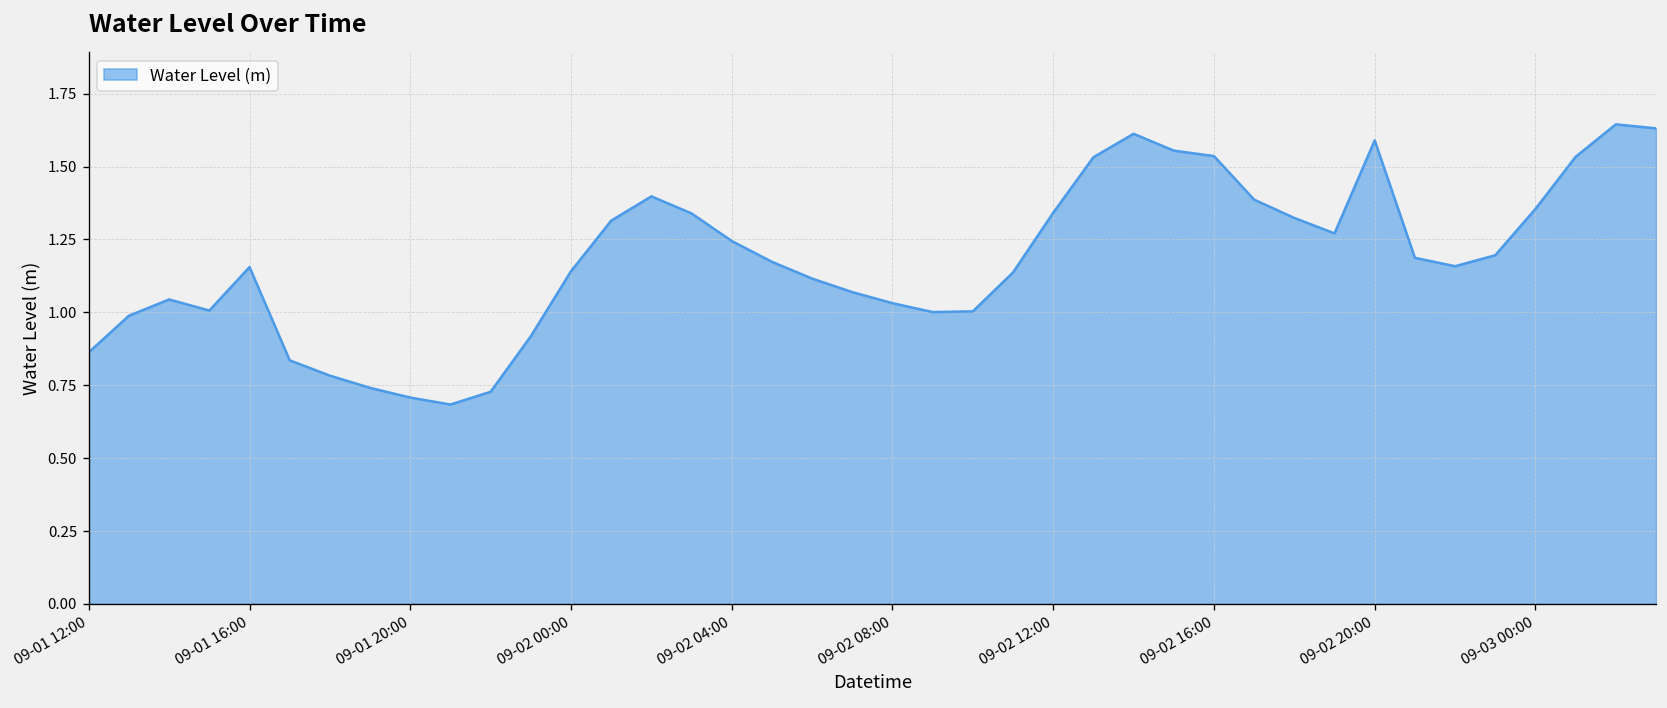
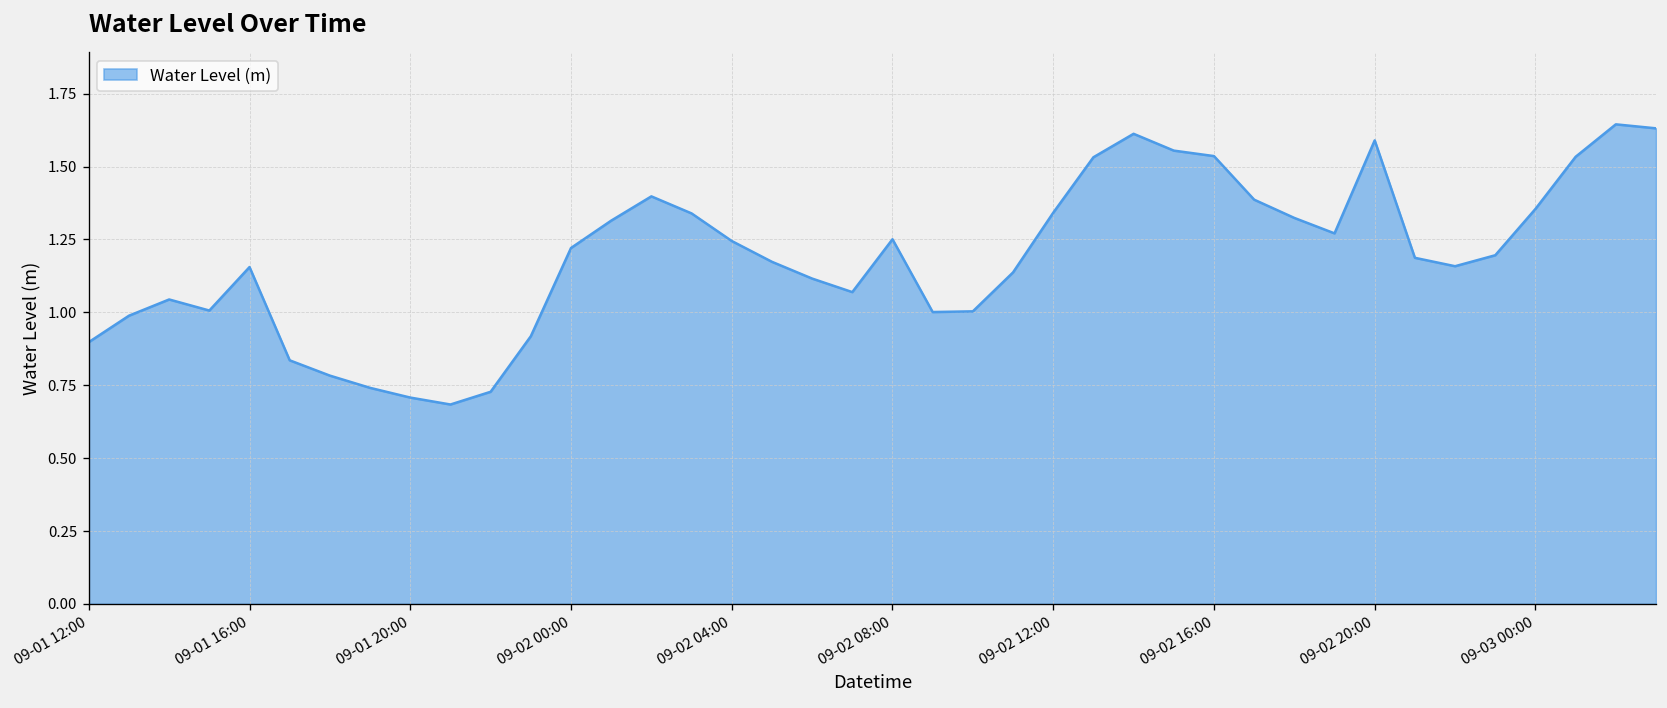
  {
-   "09-01 12:00": 0.86,
+   "09-01 12:00": 0.90,
    "09-01 16:00": 1.16,
    "09-01 20:00": 0.71,
-   "09-02 00:00": 1.14,
+   "09-02 00:00": 1.22,
    "09-02 04:00": 1.24,
-   "09-02 08:00": 1.03,
+   "09-02 08:00": 1.25,
    "09-02 12:00": 1.34,
    "09-02 16:00": 1.54,
    "09-02 20:00": 1.59,
    "09-03 00:00": 1.35
  }
